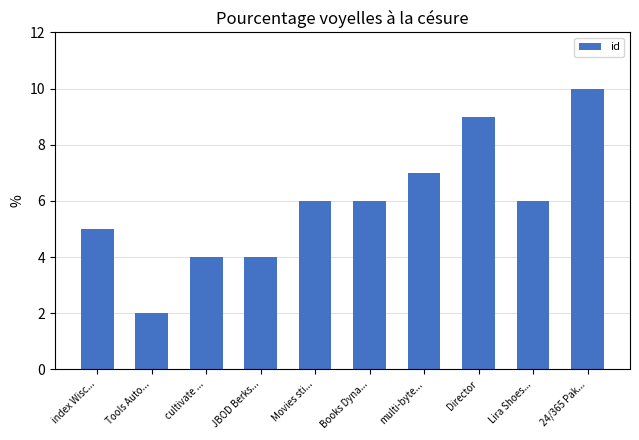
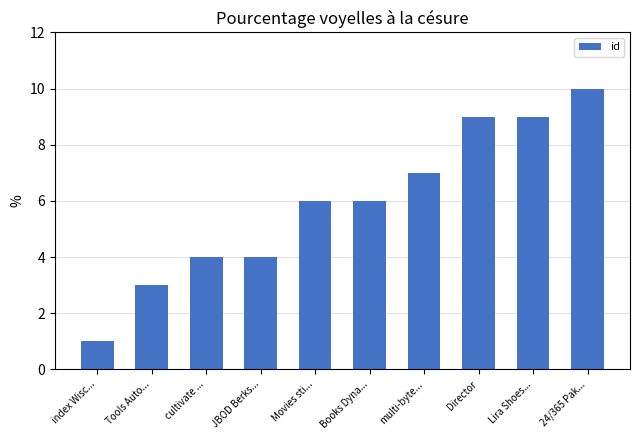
  {
-   "index Wisc...": 5,
-   "Tools Auto...": 2,
+   "index Wisc...": 1,
+   "Tools Auto...": 3,
    "cultivate ...": 4,
    "JBOD Berks...": 4,
    "Movies sti...": 6,
    "Books Dyna...": 6,
    "multi-byte...": 7,
    "Director": 9,
-   "Lira Shoes...": 6,
+   "Lira Shoes...": 9,
    "24/365 Pak...": 10
  }
